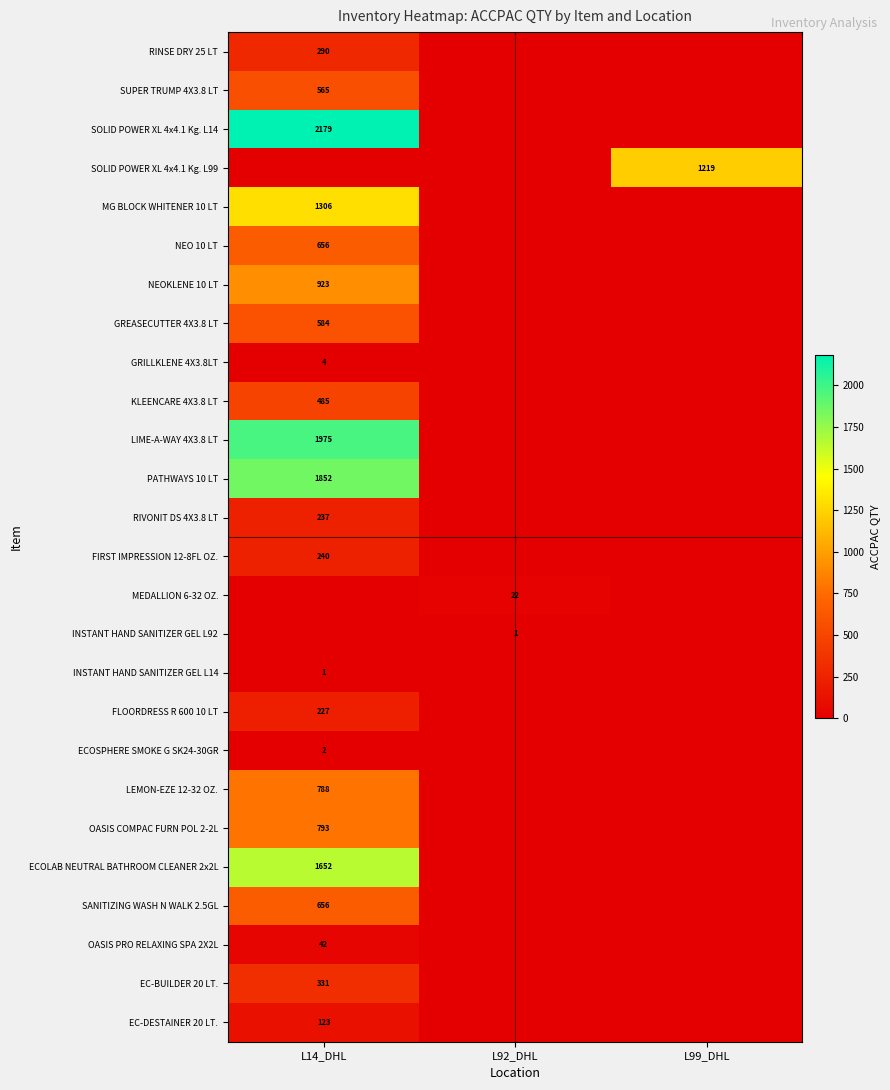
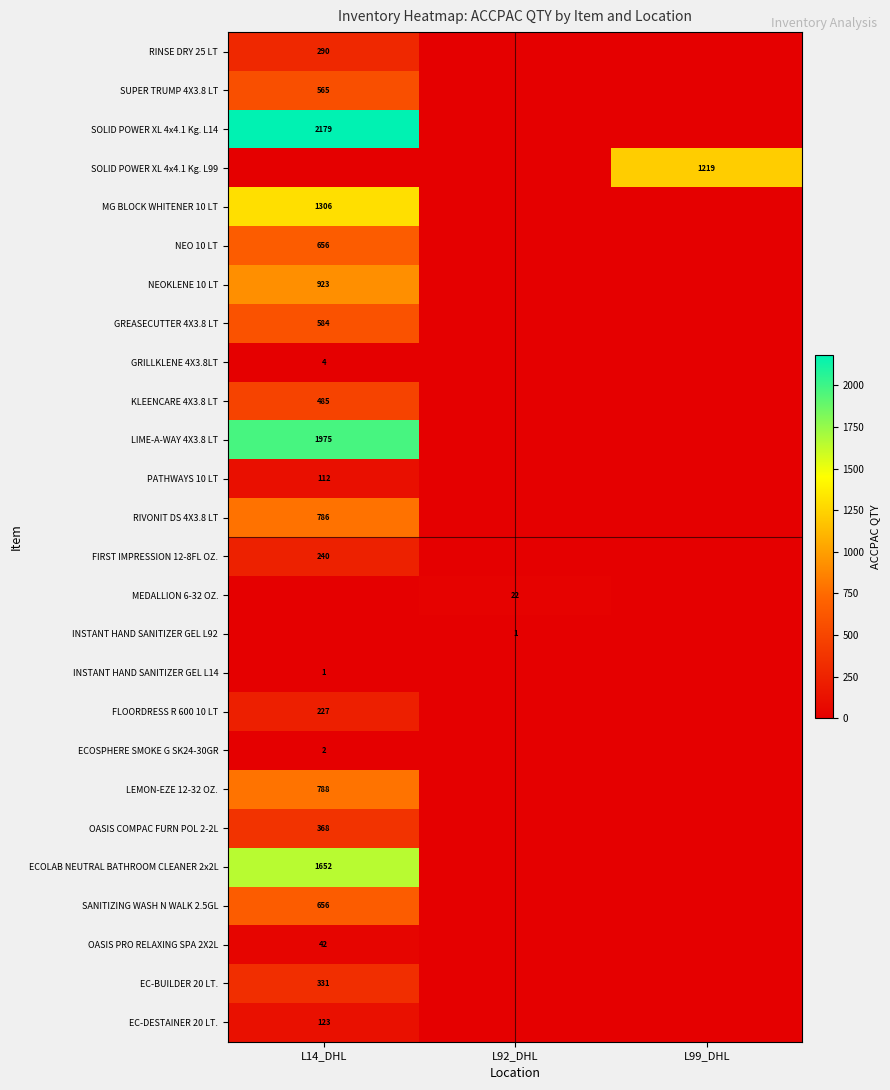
  {
    "RINSE DRY 25 LT": {
      "L14_DHL": 290
    },
    "SUPER TRUMP 4X3.8 LT": {
      "L14_DHL": 565
    },
    "SOLID POWER XL 4x4.1 Kg. L14": {
      "L14_DHL": 2179
    },
    "SOLID POWER XL 4x4.1 Kg. L99": {
      "L99_DHL": 1219
    },
    "MG BLOCK WHITENER 10 LT": {
      "L14_DHL": 1306
    },
    "NEO 10 LT": {
      "L14_DHL": 656
    },
    "NEOKLENE 10 LT": {
      "L14_DHL": 923
    },
    "GREASECUTTER 4X3.8 LT": {
      "L14_DHL": 584
    },
    "GRILLKLENE 4X3.8LT": {
      "L14_DHL": 4
    },
    "KLEENCARE 4X3.8 LT": {
      "L14_DHL": 485
    },
    "LIME-A-WAY 4X3.8 LT": {
      "L14_DHL": 1975
    },
    "PATHWAYS 10 LT": {
-     "L14_DHL": 1852
+     "L14_DHL": 112
    },
    "RIVONIT DS 4X3.8 LT": {
-     "L14_DHL": 237
+     "L14_DHL": 786
    },
    "FIRST IMPRESSION 12-8FL OZ.": {
      "L14_DHL": 240
    },
    "MEDALLION 6-32 OZ.": {
      "L92_DHL": 22
    },
    "INSTANT HAND SANITIZER GEL L92": {
      "L92_DHL": 1
    },
    "INSTANT HAND SANITIZER GEL L14": {
      "L14_DHL": 1
    },
    "FLOORDRESS R 600 10 LT": {
      "L14_DHL": 227
    },
    "ECOSPHERE SMOKE G SK24-30GR": {
      "L14_DHL": 2
    },
    "LEMON-EZE 12-32 OZ.": {
      "L14_DHL": 788
    },
    "OASIS COMPAC FURN POL 2-2L": {
-     "L14_DHL": 793
+     "L14_DHL": 368
    },
    "ECOLAB NEUTRAL BATHROOM CLEANER 2x2L": {
      "L14_DHL": 1652
    },
    "SANITIZING WASH N WALK 2.5GL": {
      "L14_DHL": 656
    },
    "OASIS PRO RELAXING SPA 2X2L": {
      "L14_DHL": 42
    },
    "EC-BUILDER 20 LT.": {
      "L14_DHL": 331
    },
    "EC-DESTAINER 20 LT.": {
      "L14_DHL": 123
    }
  }
